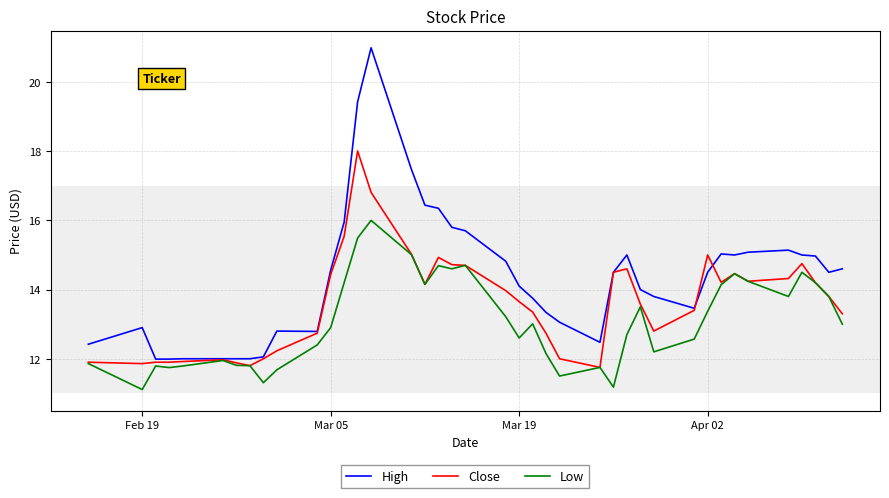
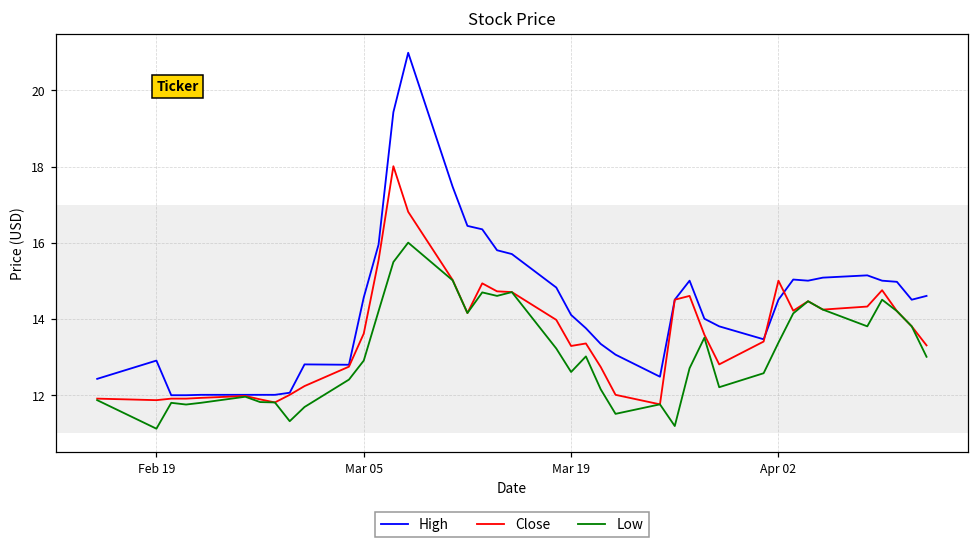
  {
    "High": {
      "Feb 19": 12.9,
      "Mar 05": 14.6,
      "Mar 19": 14.1,
      "Apr 02": 14.5
    },
    "Close": {
      "Feb 19": 11.9,
-     "Mar 05": 14.4,
-     "Mar 19": 13.6,
+     "Mar 05": 13.6,
+     "Mar 19": 13.3,
      "Apr 02": 15.0
    },
    "Low": {
      "Feb 19": 11.1,
      "Mar 05": 12.9,
      "Mar 19": 12.6,
      "Apr 02": 13.4
    }
  }
